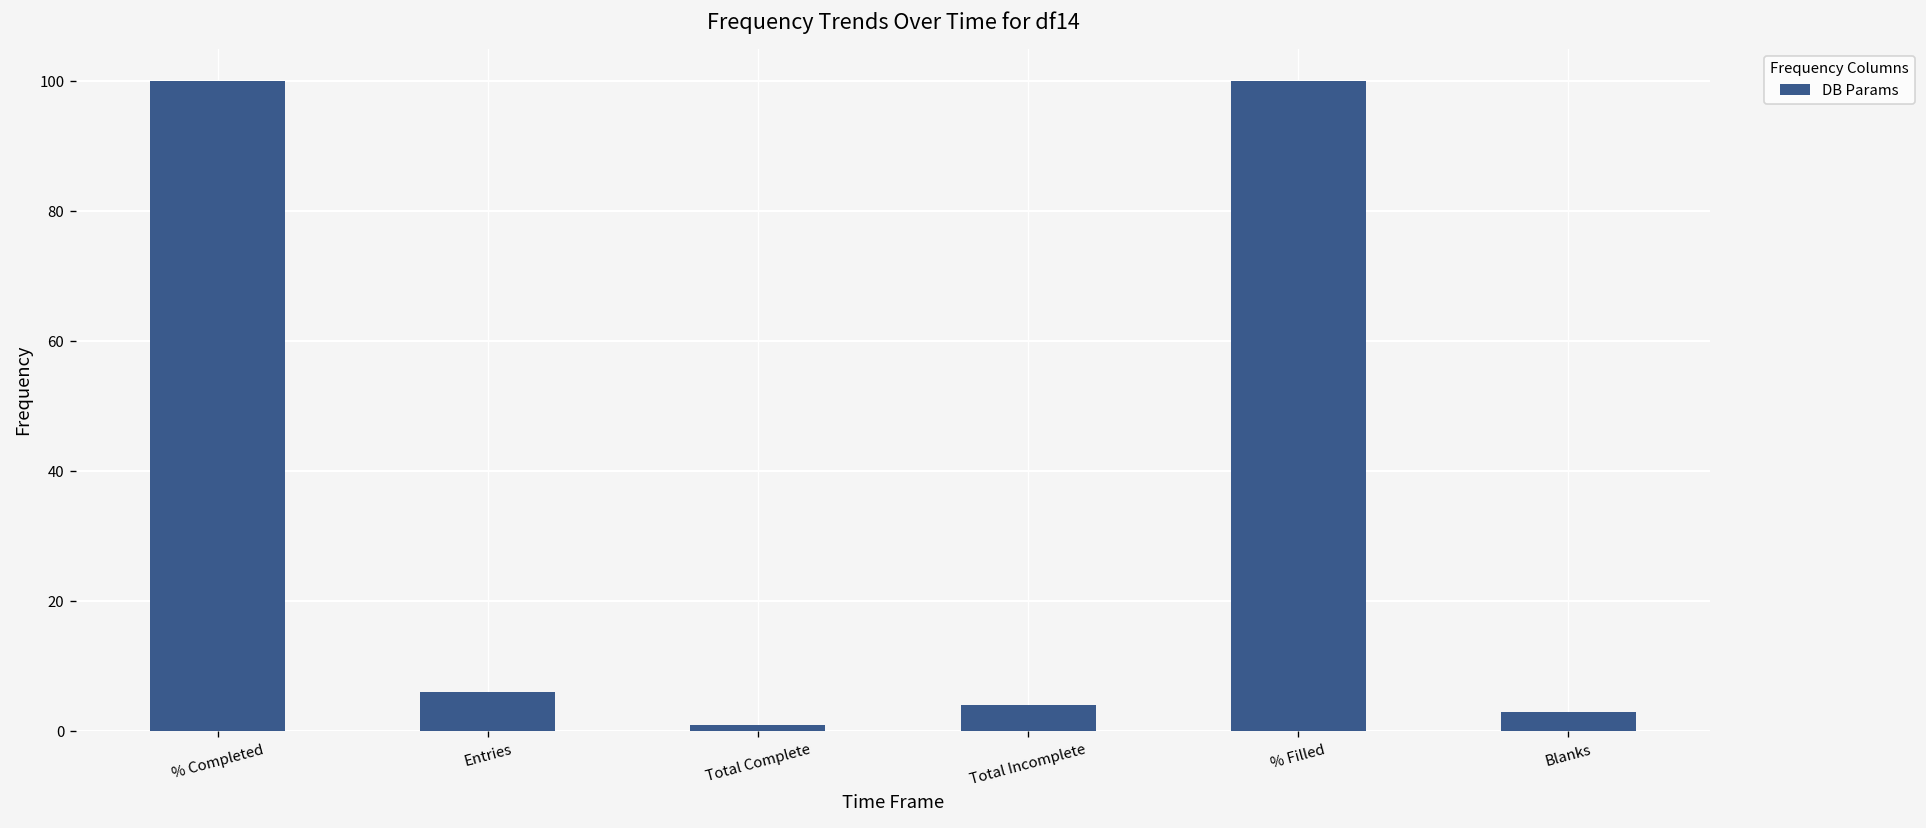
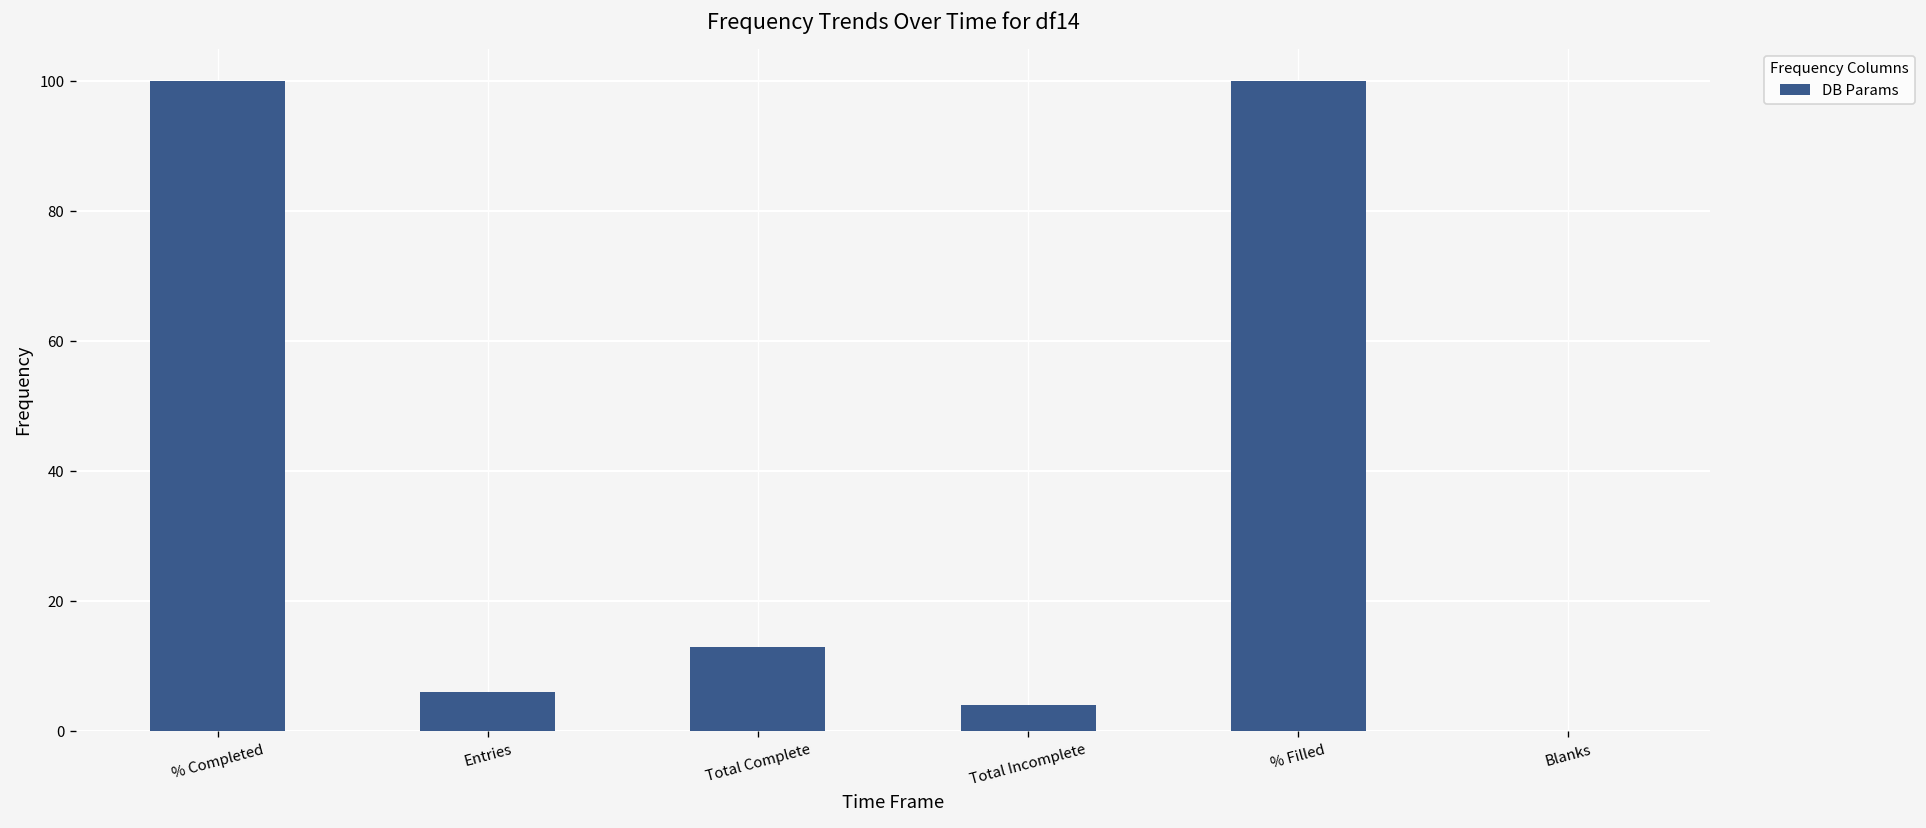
  {
    "% Completed": 100,
    "Entries": 6,
-   "Total Complete": 1,
+   "Total Complete": 13,
    "Total Incomplete": 4,
    "% Filled": 100,
-   "Blanks": 3
+   "Blanks": 0
  }
